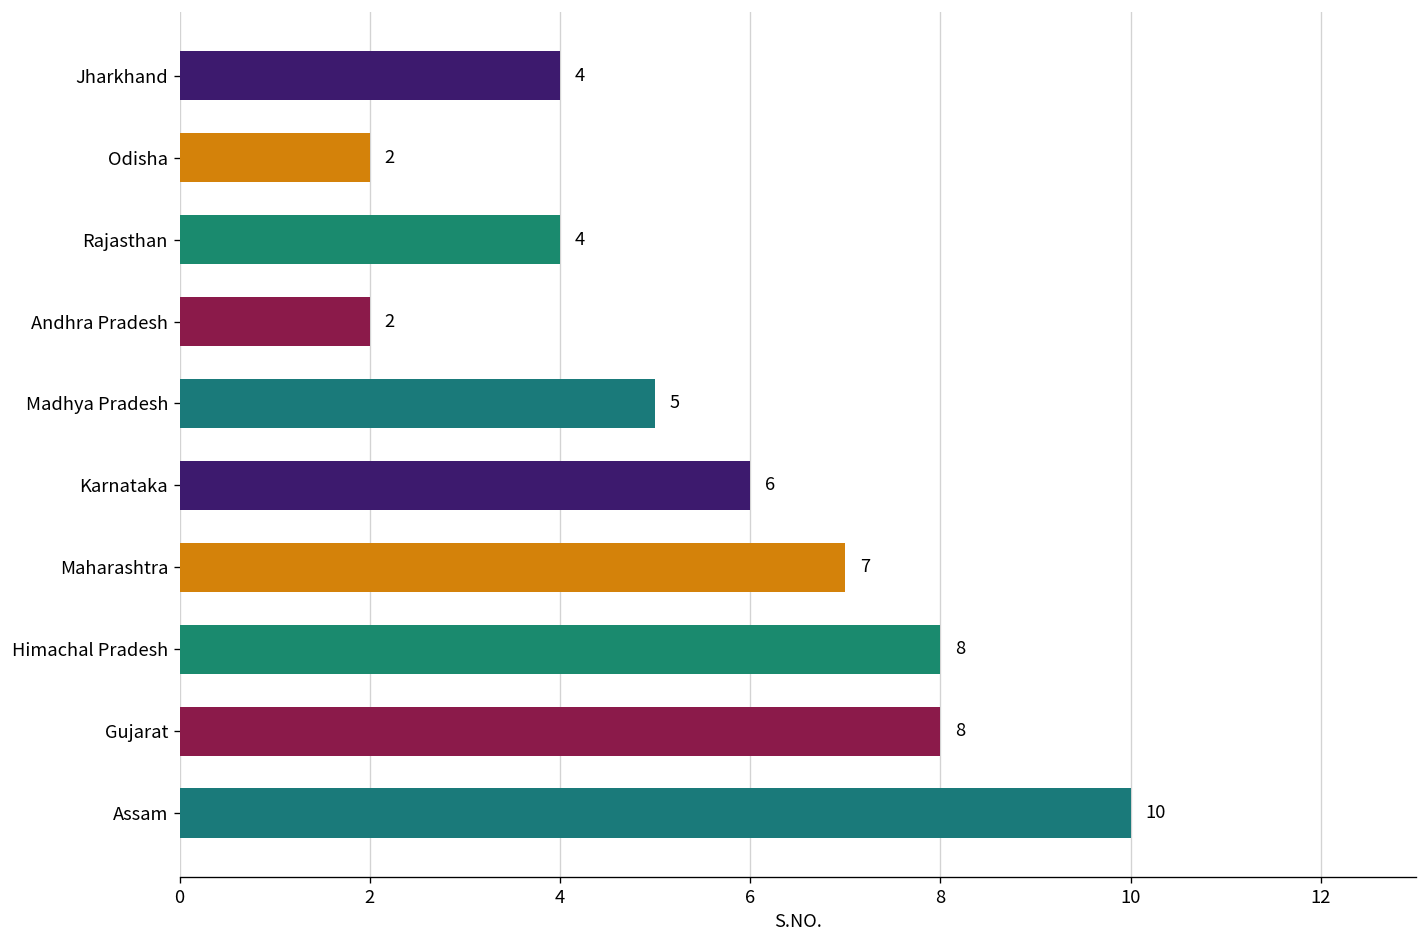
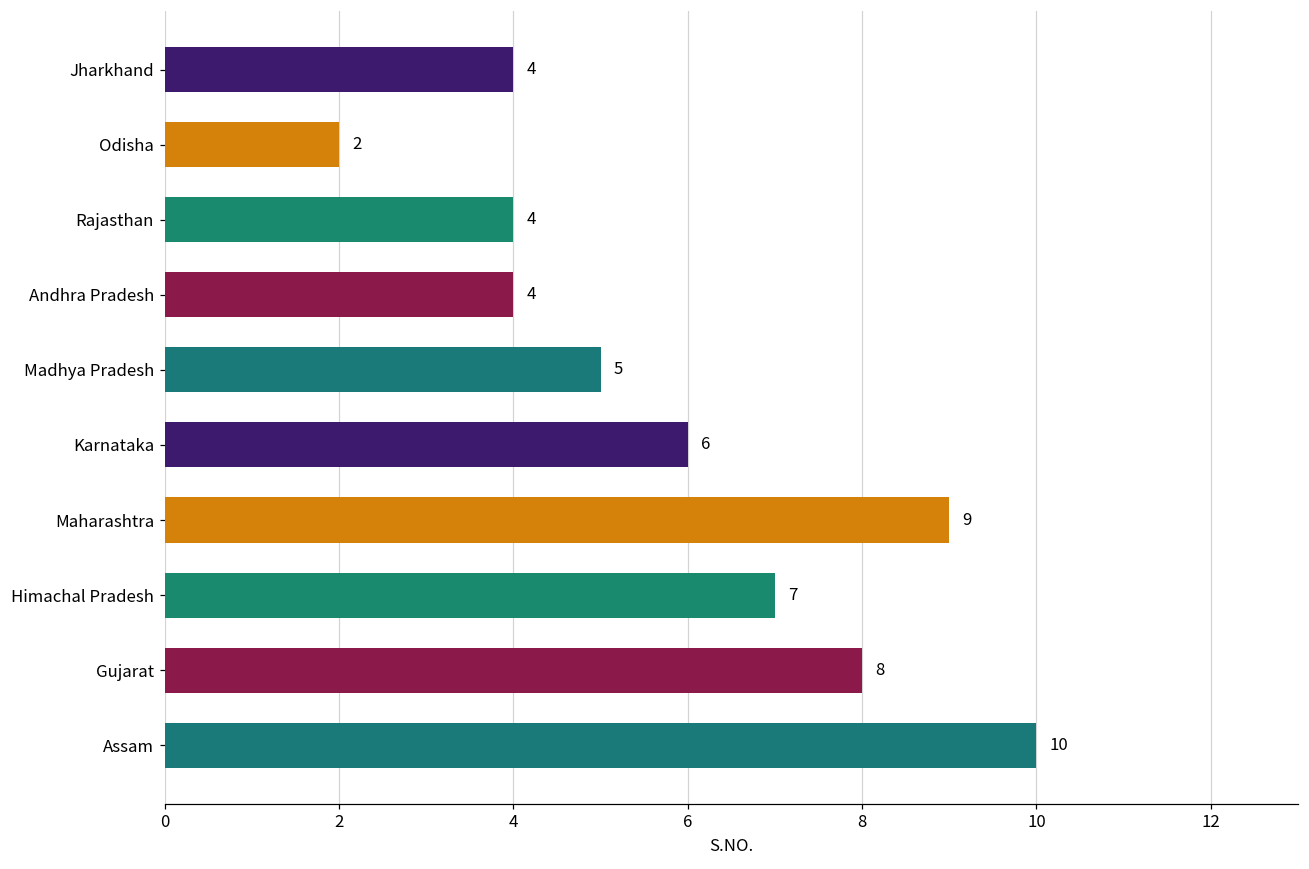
  {
    "Jharkhand": 4,
    "Odisha": 2,
    "Rajasthan": 4,
-   "Andhra Pradesh": 2,
+   "Andhra Pradesh": 4,
    "Madhya Pradesh": 5,
    "Karnataka": 6,
-   "Maharashtra": 7,
-   "Himachal Pradesh": 8,
+   "Maharashtra": 9,
+   "Himachal Pradesh": 7,
    "Gujarat": 8,
    "Assam": 10
  }
